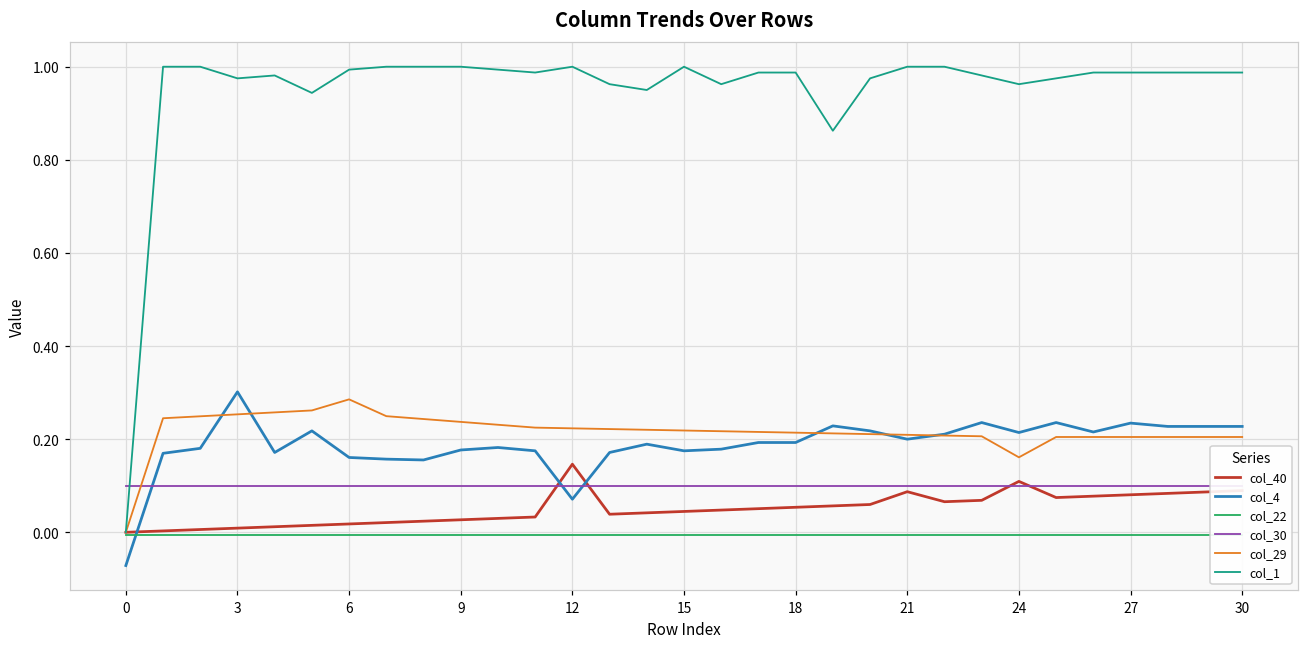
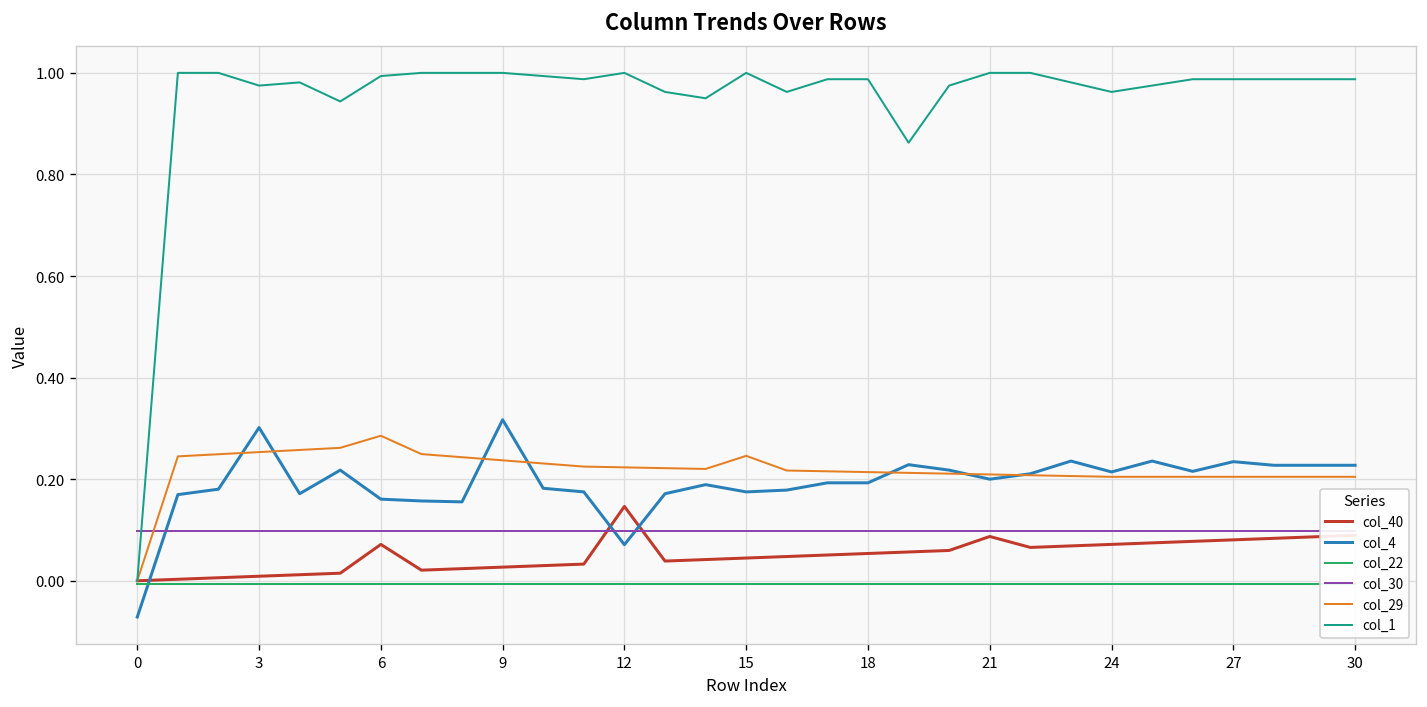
  {
    "col_40": {
      "3": 0.01,
-     "6": 0.02,
+     "6": 0.07,
      "9": 0.03,
      "12": 0.15,
      "15": 0.04,
      "18": 0.05,
      "21": 0.09,
-     "24": 0.11,
+     "24": 0.07,
      "27": 0.08
    },
    "col_4": {
      "0": -0.07,
      "3": 0.30,
      "6": 0.16,
-     "9": 0.18,
+     "9": 0.32,
      "12": 0.07,
      "15": 0.18,
      "18": 0.19,
      "21": 0.20,
      "24": 0.21,
      "27": 0.23,
      "30": 0.23
    },
    "col_30": {
      "0": 0.10,
      "3": 0.10,
      "6": 0.10,
      "9": 0.10,
      "12": 0.10,
      "15": 0.10,
      "18": 0.10,
      "21": 0.10,
      "24": 0.10,
      "27": 0.10
    },
    "col_29": {
      "3": 0.25,
      "6": 0.29,
      "9": 0.24,
      "12": 0.22,
-     "15": 0.22,
+     "15": 0.25,
      "18": 0.21,
      "21": 0.21,
-     "24": 0.16,
+     "24": 0.20,
      "27": 0.20,
      "30": 0.20
    }
  }
